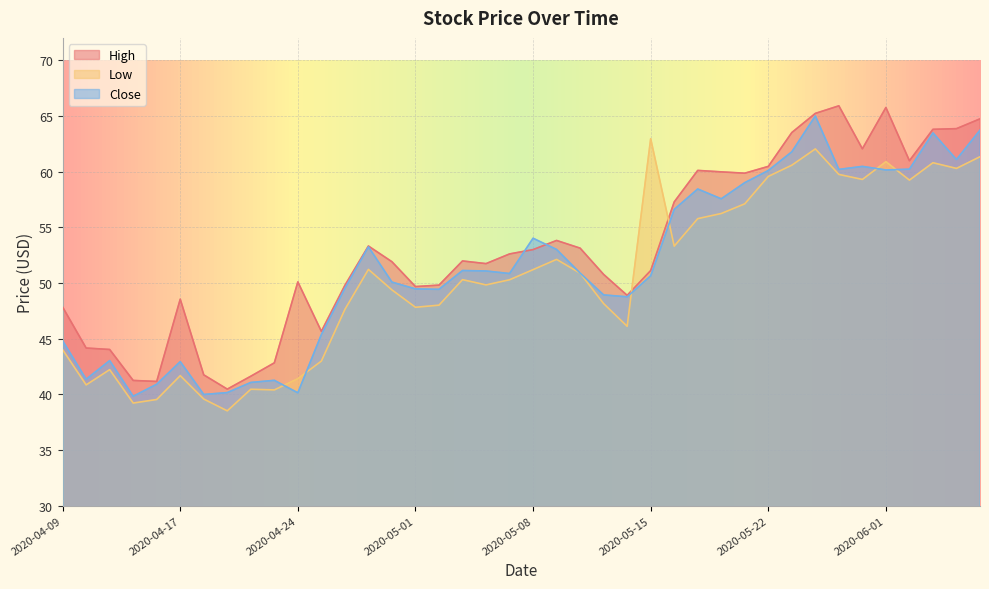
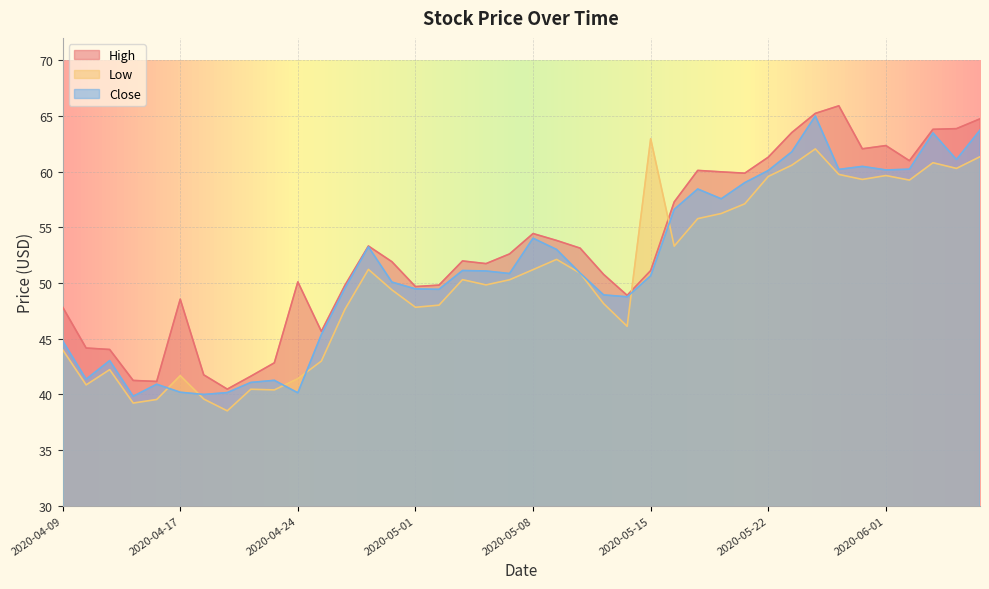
  {
    "High": {
      "2020-04-09": 47.8,
      "2020-04-17": 48.5,
      "2020-04-24": 50.1,
-     "2020-05-08": 53.0,
+     "2020-05-08": 54.4,
      "2020-05-15": 51.1,
-     "2020-05-22": 60.5,
-     "2020-06-01": 65.8
+     "2020-05-22": 61.3,
+     "2020-06-01": 62.3
    },
    "Low": {
      "2020-04-09": 44.0,
      "2020-04-17": 41.7,
      "2020-04-24": 41.4,
      "2020-05-01": 47.8,
      "2020-05-08": 51.2,
      "2020-05-15": 63.0,
      "2020-05-22": 59.6,
-     "2020-06-01": 60.9
+     "2020-06-01": 59.6
    },
    "Close": {
      "2020-04-09": 44.8,
-     "2020-04-17": 42.9,
+     "2020-04-17": 40.2,
      "2020-04-24": 40.1,
      "2020-05-08": 54.0,
      "2020-05-15": 50.6,
      "2020-05-22": 60.1,
      "2020-06-01": 60.1
    }
  }
